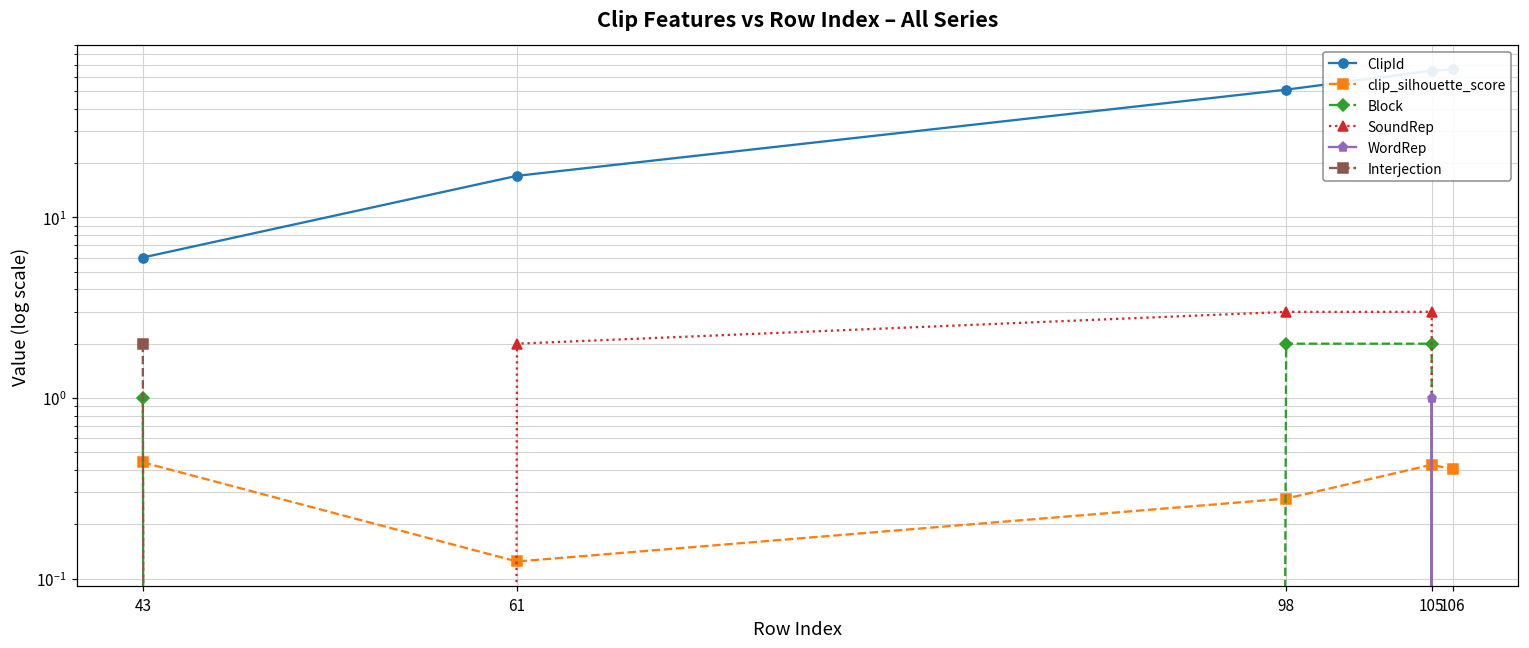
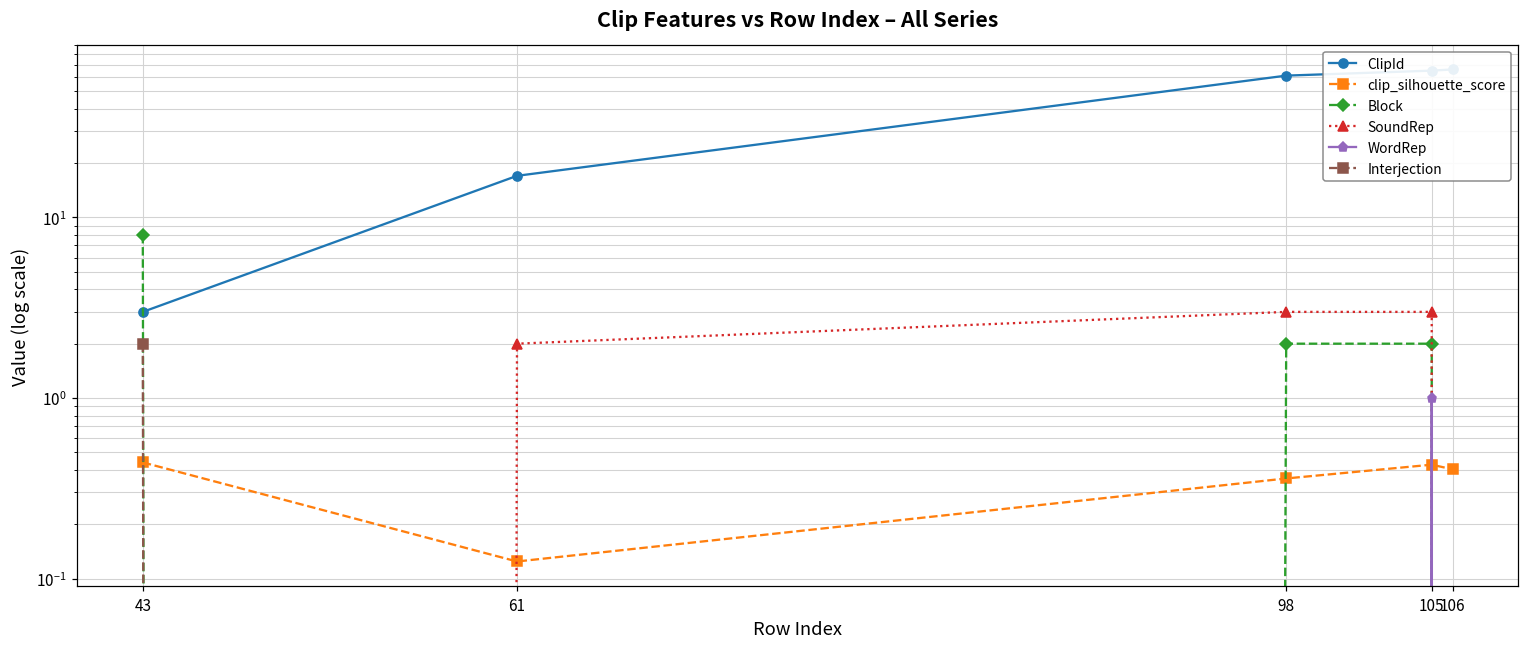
  {
    "ClipId": {
-     "43": 6,
+     "43": 3,
      "61": 17,
-     "98": 51
+     "98": 61
    },
    "clip_silhouette_score": {
      "43": 0.44,
      "61": 0.12,
-     "98": 0.28
+     "98": 0.36
    },
    "Block": {
-     "43": 1,
+     "43": 8,
      "98": 2
    },
    "SoundRep": {
      "61": 2.0,
      "98": 3.0
    },
    "Interjection": {
      "43": 2.0
    }
  }
